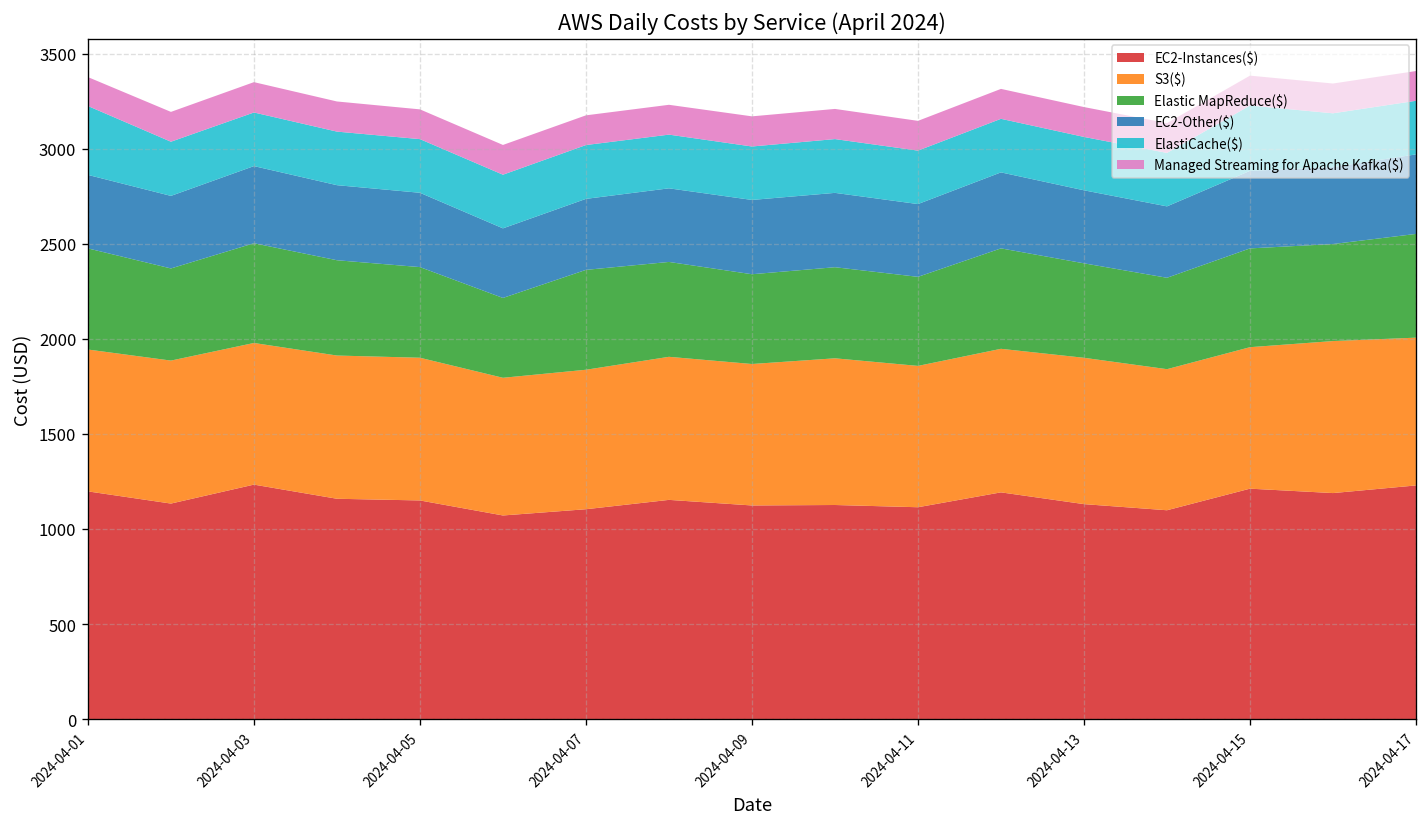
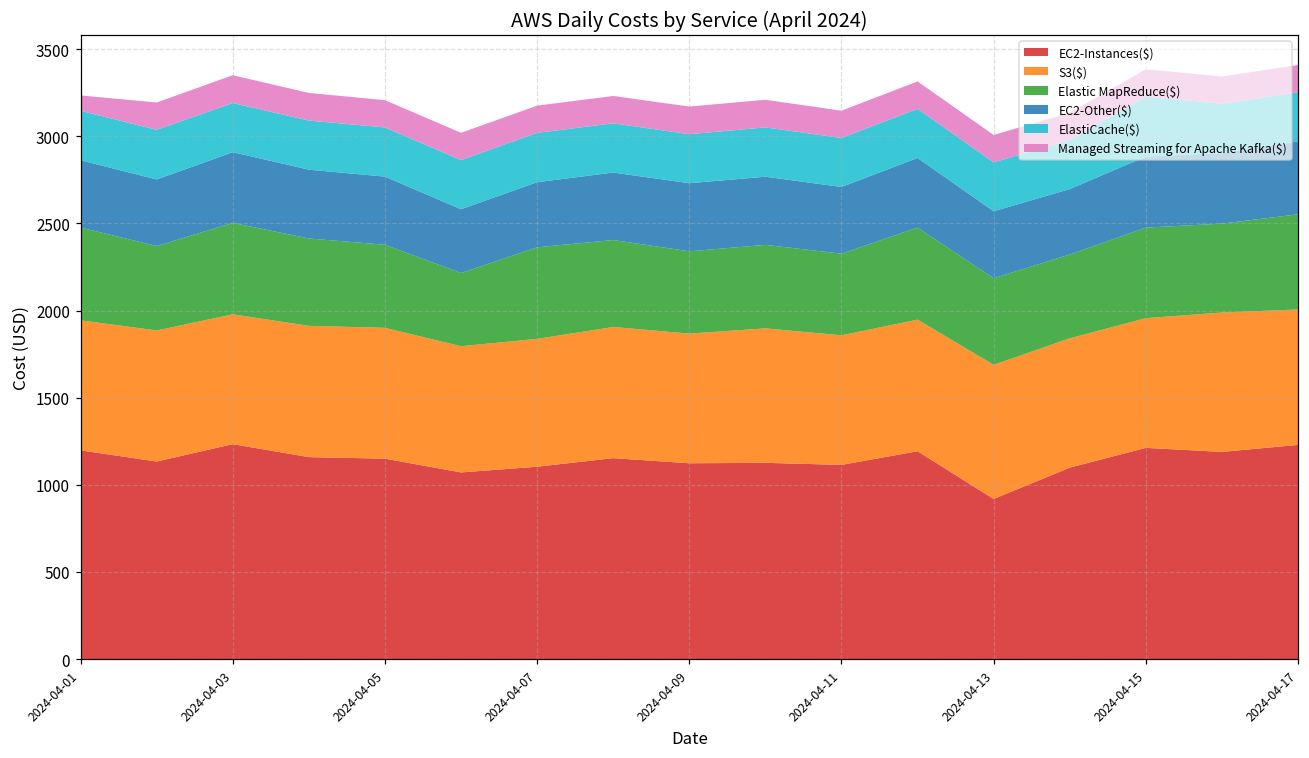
  {
    "EC2-Instances($)": {
      "2024-04-01": 1200,
      "2024-04-03": 1230,
      "2024-04-05": 1150,
      "2024-04-07": 1100,
      "2024-04-09": 1120,
      "2024-04-11": 1110,
-     "2024-04-13": 1130,
+     "2024-04-13": 920,
      "2024-04-15": 1210,
      "2024-04-17": 1230
    },
    "S3($)": {
      "2024-04-01": 750,
      "2024-04-03": 740,
      "2024-04-05": 750,
      "2024-04-07": 730,
      "2024-04-09": 740,
      "2024-04-11": 740,
      "2024-04-13": 770,
      "2024-04-15": 740,
      "2024-04-17": 780
    },
    "Elastic MapReduce($)": {
      "2024-04-01": 530,
      "2024-04-03": 520,
      "2024-04-05": 480,
      "2024-04-07": 530,
      "2024-04-09": 470,
      "2024-04-11": 470,
      "2024-04-13": 500,
      "2024-04-15": 520,
      "2024-04-17": 550
    },
    "EC2-Other($)": {
      "2024-04-01": 390,
      "2024-04-03": 410,
      "2024-04-05": 390,
      "2024-04-07": 370,
      "2024-04-09": 390,
      "2024-04-11": 380,
      "2024-04-13": 380,
      "2024-04-15": 410,
      "2024-04-17": 420
    },
    "ElastiCache($)": {
-     "2024-04-01": 360,
+     "2024-04-01": 280,
      "2024-04-03": 280,
      "2024-04-05": 280,
      "2024-04-07": 280,
      "2024-04-09": 280,
      "2024-04-11": 280,
      "2024-04-13": 280,
      "2024-04-17": 280
    },
    "Managed Streaming for Apache Kafka($)": {
-     "2024-04-01": 150,
+     "2024-04-01": 90,
      "2024-04-03": 160,
      "2024-04-05": 160,
      "2024-04-07": 160,
      "2024-04-09": 160,
      "2024-04-11": 160,
      "2024-04-13": 160,
      "2024-04-17": 160
    }
  }
